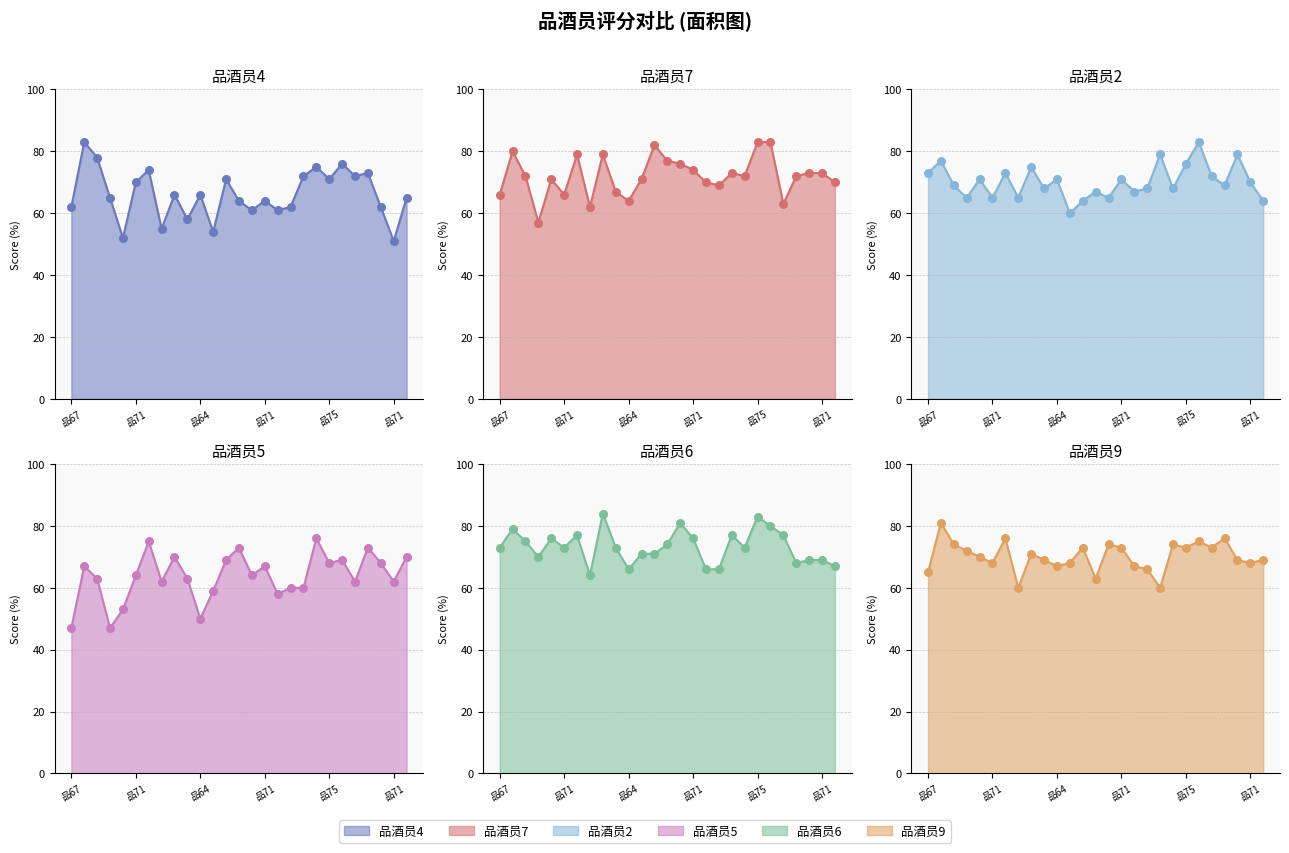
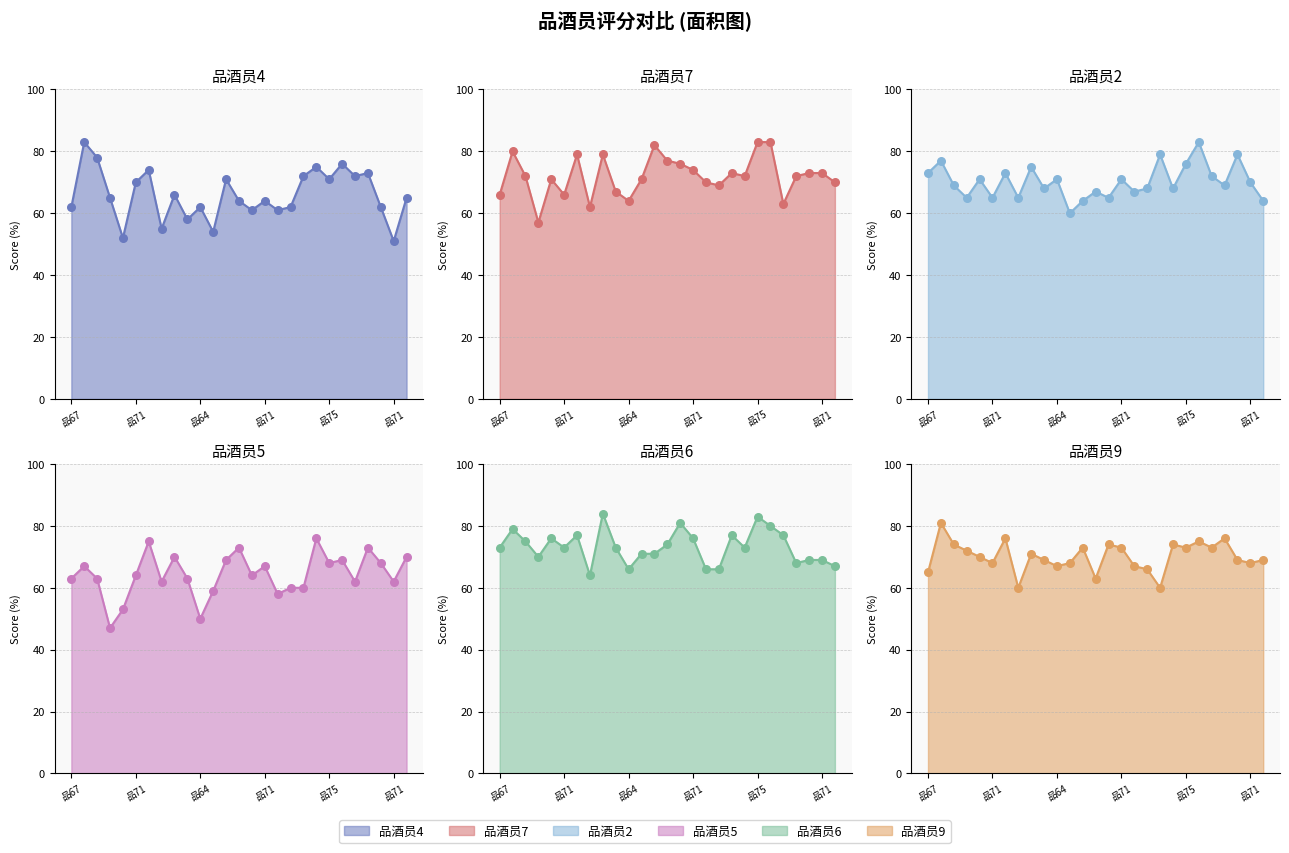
  {
    "品酒员4": {
      "品67": 62,
-     "品64": 66,
+     "品64": 62,
      "品75": 71
    },
    "品酒员7": {
      "品67": 66,
      "品64": 64,
      "品75": 83
    },
    "品酒员2": {
      "品67": 73,
      "品64": 71,
      "品75": 76
    },
    "品酒员5": {
-     "品67": 47,
+     "品67": 63,
      "品64": 50,
      "品75": 68
    },
    "品酒员6": {
      "品67": 73,
      "品64": 66,
      "品75": 83
    },
    "品酒员9": {
      "品67": 65,
      "品64": 67,
      "品75": 73
    }
  }
